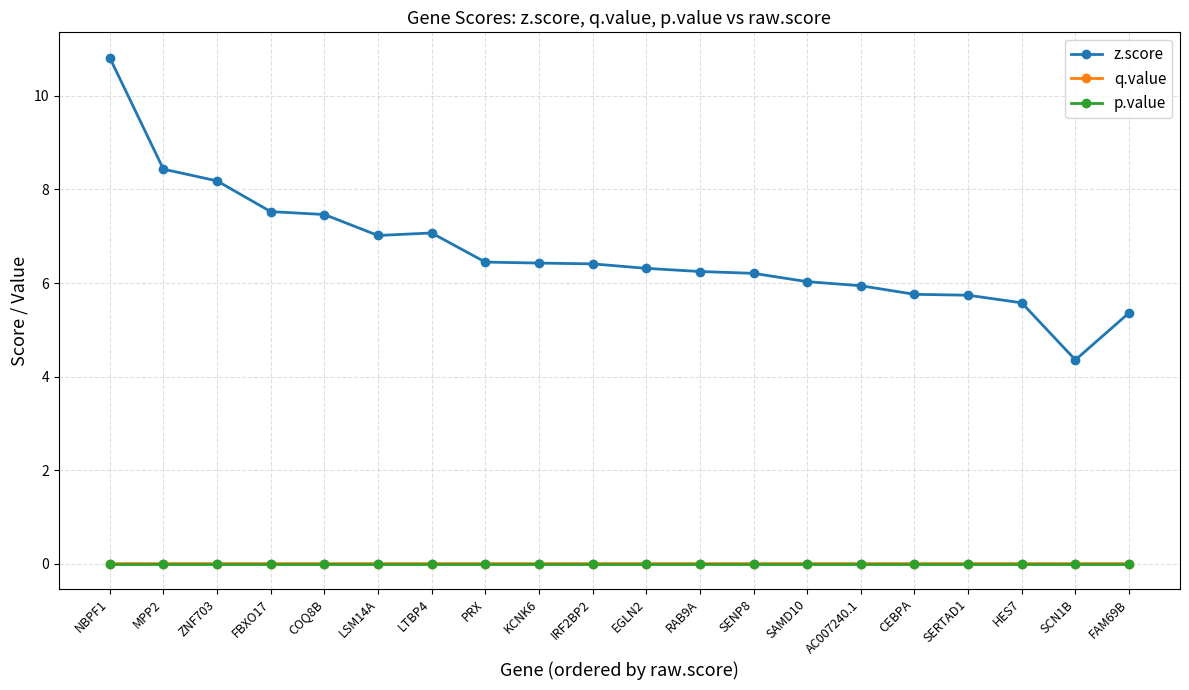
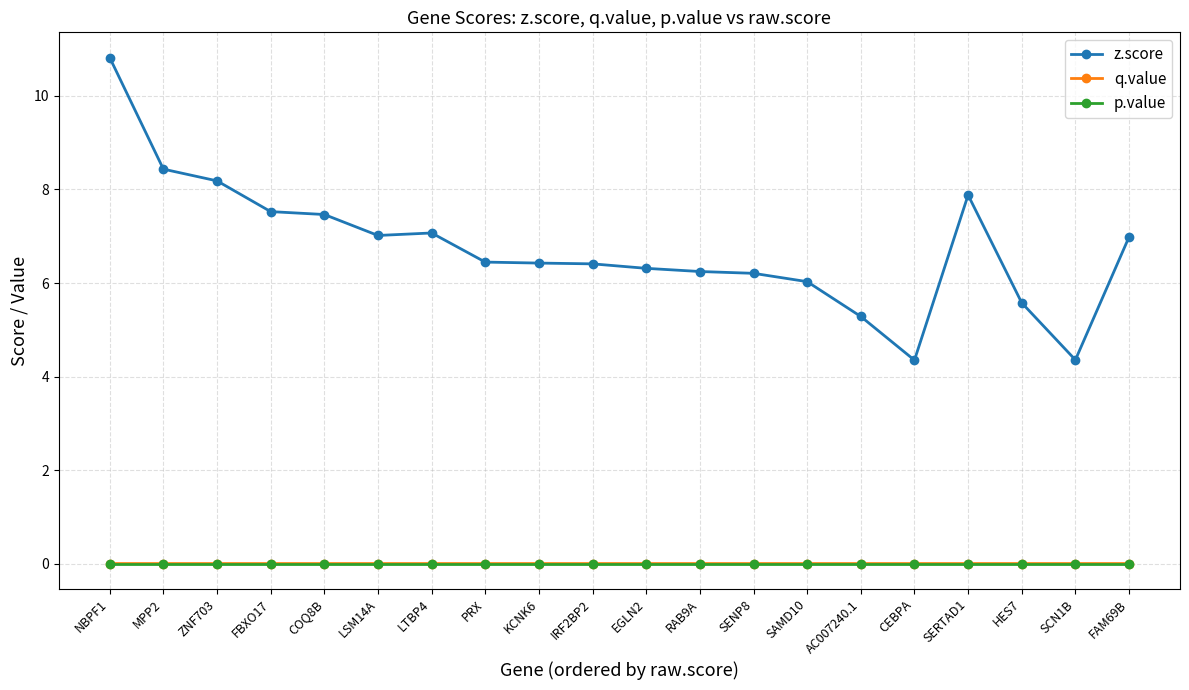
  {
    "z.score": {
      "NBPF1": 10.8,
      "MPP2": 8.4,
      "ZNF703": 8.2,
      "FBXO17": 7.5,
      "COQ8B": 7.5,
      "LSM14A": 7.0,
      "LTBP4": 7.1,
      "PRX": 6.4,
      "KCNK6": 6.4,
      "IRF2BP2": 6.4,
      "EGLN2": 6.3,
      "RAB9A": 6.2,
      "SENP8": 6.2,
      "SAMD10": 6.0,
-     "AC007240.1": 5.9,
-     "CEBPA": 5.8,
-     "SERTAD1": 5.7,
+     "AC007240.1": 5.3,
+     "CEBPA": 4.3,
+     "SERTAD1": 7.9,
      "HES7": 5.6,
      "SCN1B": 4.4,
-     "FAM69B": 5.4
+     "FAM69B": 7.0
    },
    "p.value": {
      "NBPF1": 0.0,
      "MPP2": 0.0,
      "ZNF703": 0.0,
      "FBXO17": 0.0,
      "COQ8B": 0.0,
      "LSM14A": 0.0,
      "LTBP4": 0.0,
      "PRX": 0.0,
      "KCNK6": 0.0,
      "IRF2BP2": 0.0,
      "EGLN2": 0.0,
      "RAB9A": 0.0,
      "SENP8": 0.0,
      "SAMD10": 0.0,
      "AC007240.1": 0.0,
      "CEBPA": 0.0,
      "SERTAD1": 0.0,
      "HES7": 0.0,
      "SCN1B": 0.0,
      "FAM69B": 0.0
    }
  }
